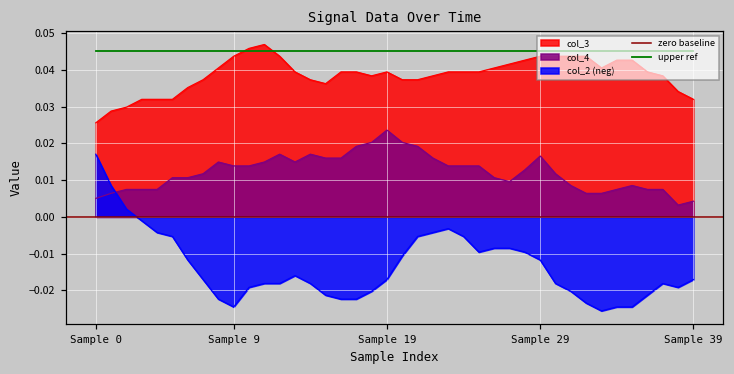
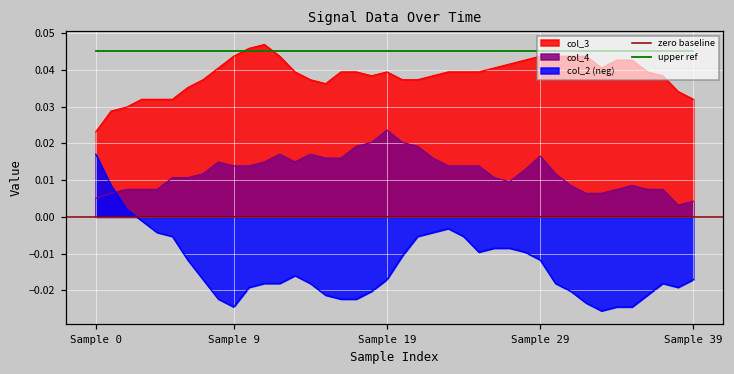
  {
    "col_3": {
-     "Sample 0": 0.026,
+     "Sample 0": 0.023,
      "Sample 9": 0.044,
      "Sample 19": 0.039,
      "Sample 39": 0.032
    },
    "col_4": {
      "Sample 0": 0.005,
      "Sample 9": 0.014,
      "Sample 19": 0.024,
      "Sample 29": 0.017,
      "Sample 39": 0.004
    },
    "upper ref": {
      "Sample 0": 0.045,
      "Sample 9": 0.045,
      "Sample 19": 0.045
    }
  }
